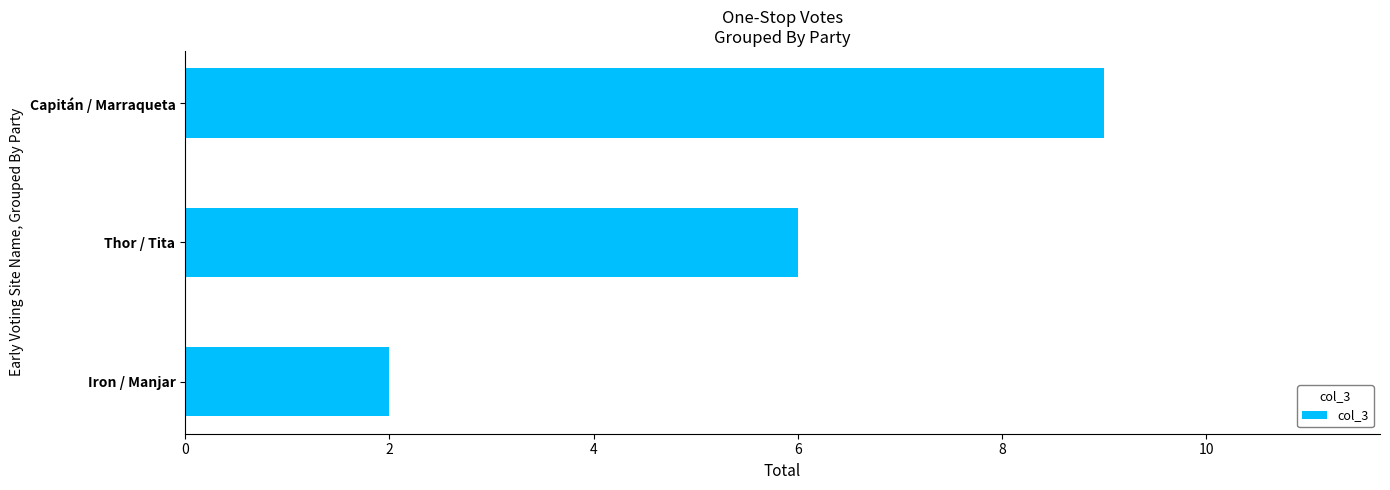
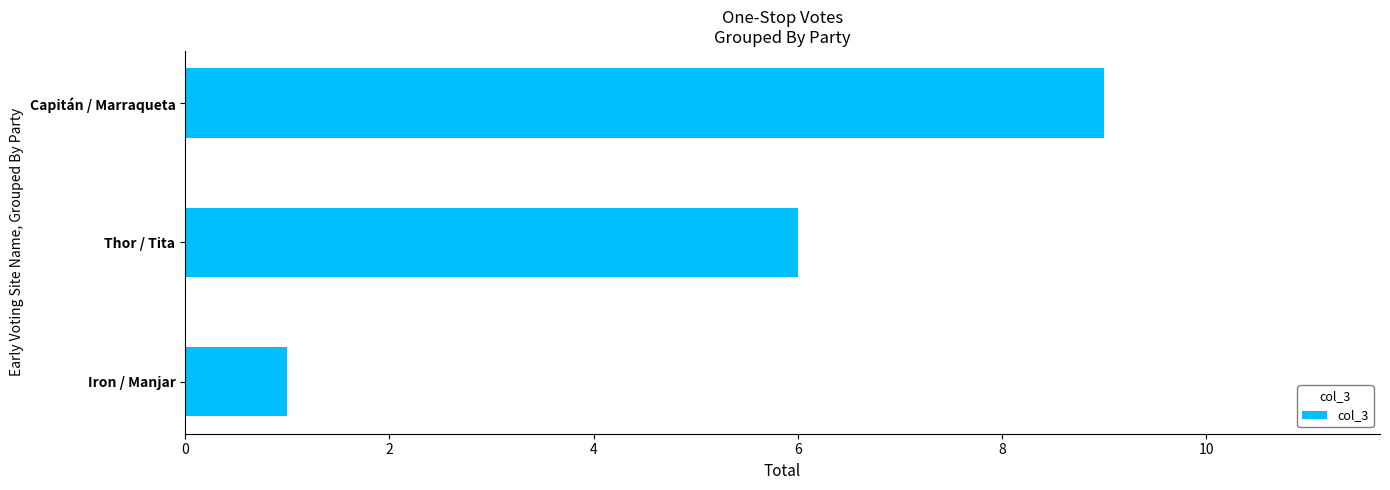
  {
    "Capitán / Marraqueta": 9,
    "Thor / Tita": 6,
-   "Iron / Manjar": 2
+   "Iron / Manjar": 1
  }
